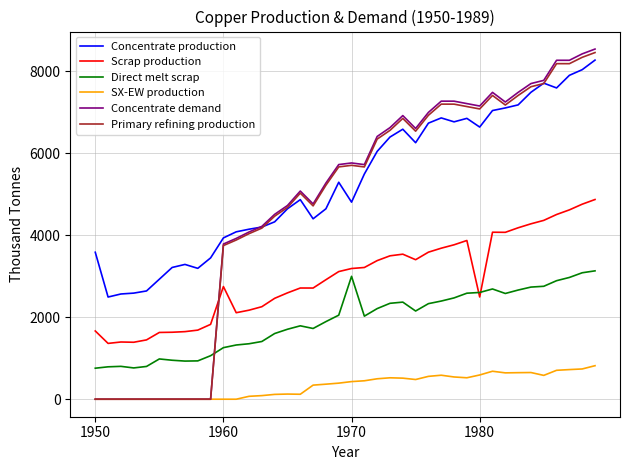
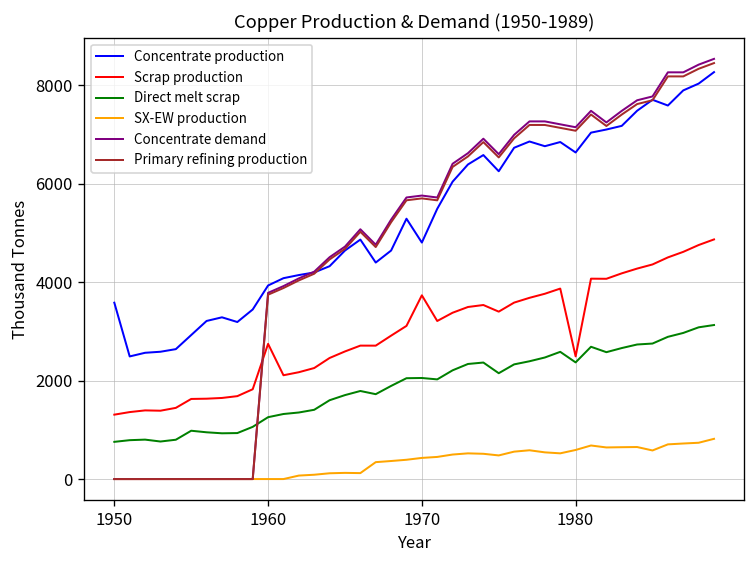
  {
    "Concentrate production": {
      "1950": 3600,
      "1960": 3900,
      "1970": 4800,
      "1980": 6600
    },
    "Scrap production": {
-     "1950": 1700,
+     "1950": 1300,
      "1960": 2700,
-     "1970": 3200,
+     "1970": 3700,
      "1980": 2500
    },
    "Direct melt scrap": {
      "1950": 800,
      "1960": 1300,
-     "1970": 3000,
-     "1980": 2600
+     "1970": 2100,
+     "1980": 2400
    },
    "SX-EW production": {
      "1960": 0,
      "1970": 400,
      "1980": 600
    },
    "Concentrate demand": {
      "1980": 7100
    },
    "Primary refining production": {
      "1980": 7100
    }
  }
